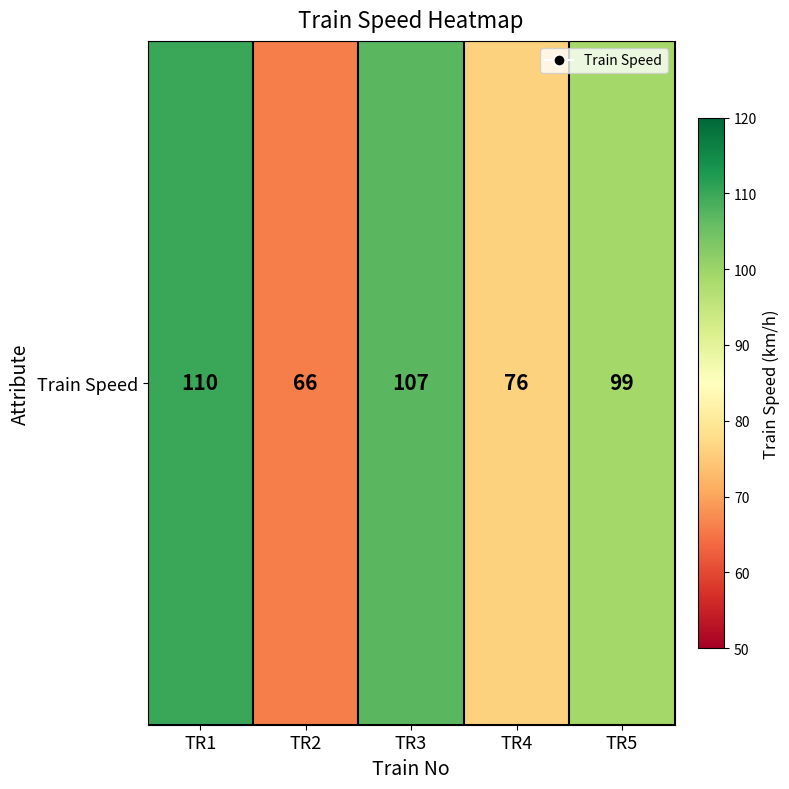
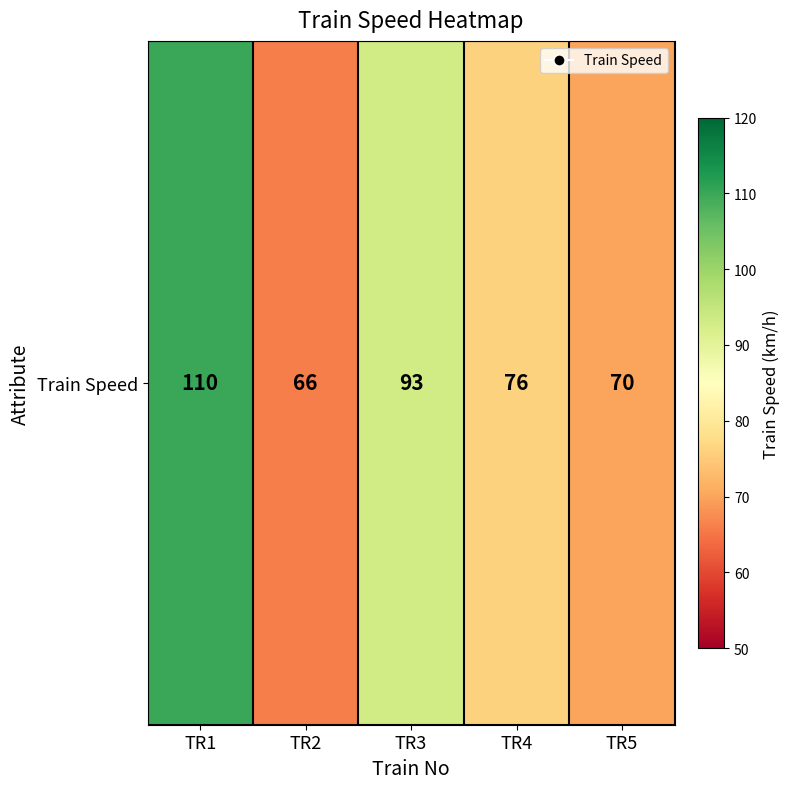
  {
    "Train Speed": {
      "TR1": 110,
      "TR2": 66,
-     "TR3": 107,
+     "TR3": 93,
      "TR4": 76,
-     "TR5": 99
+     "TR5": 70
    }
  }
